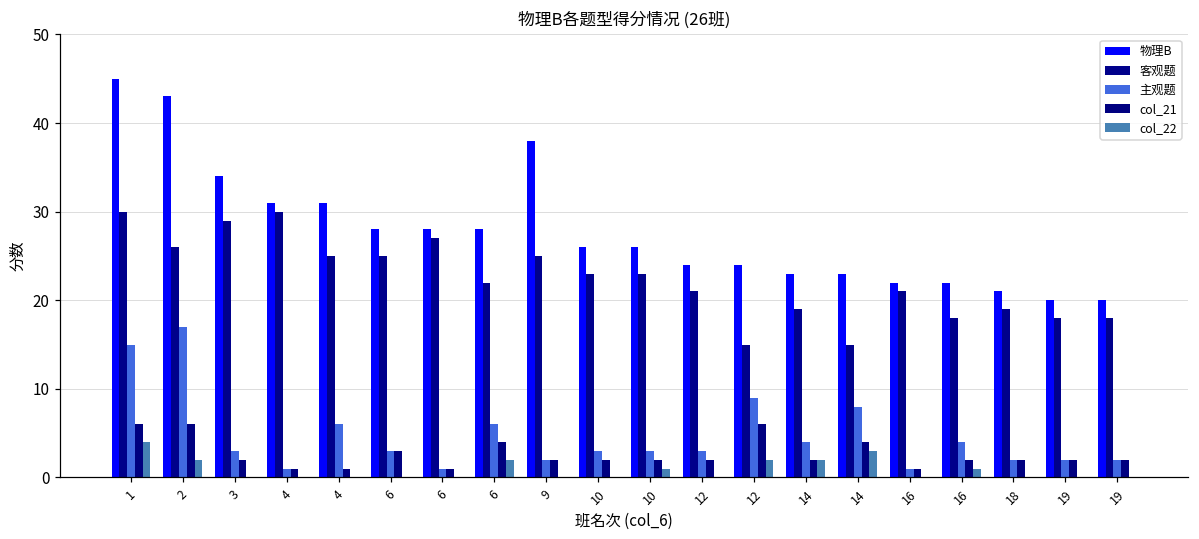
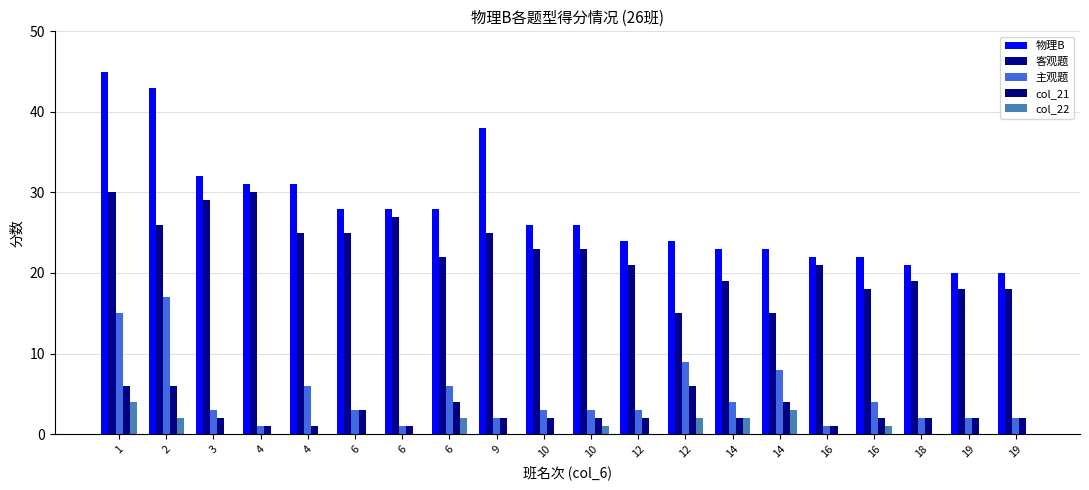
  {
    "物理B": {
      "1": 45,
      "2": 43,
-     "3": 34,
+     "3": 32,
      "9": 38,
      "18": 21
    }
  }
